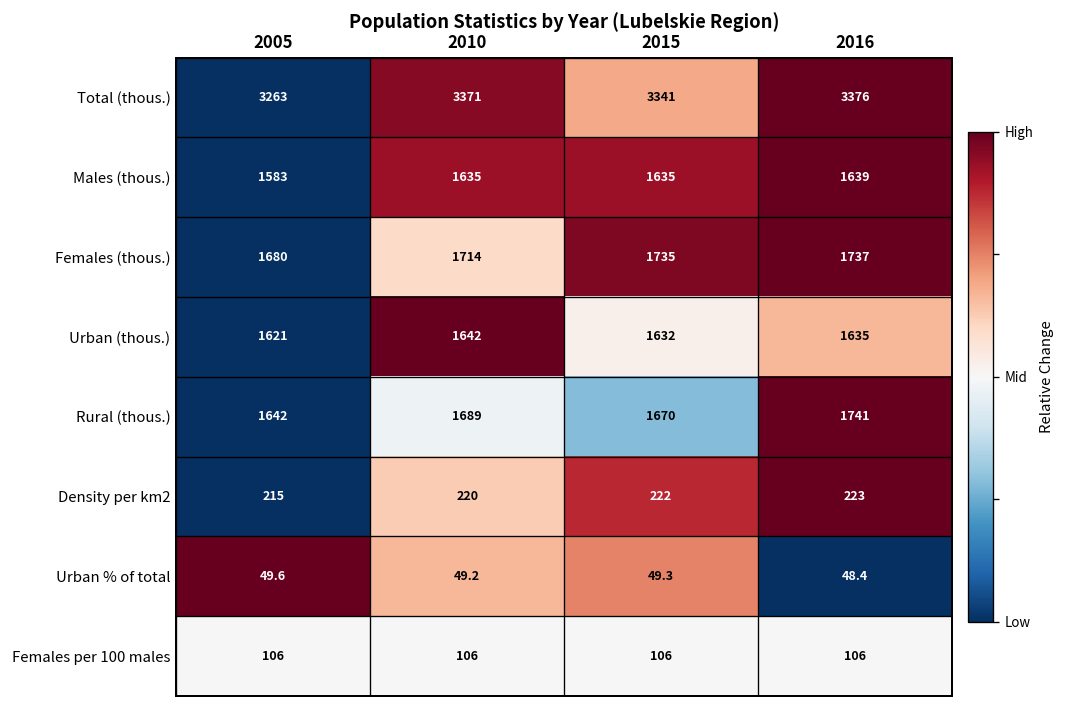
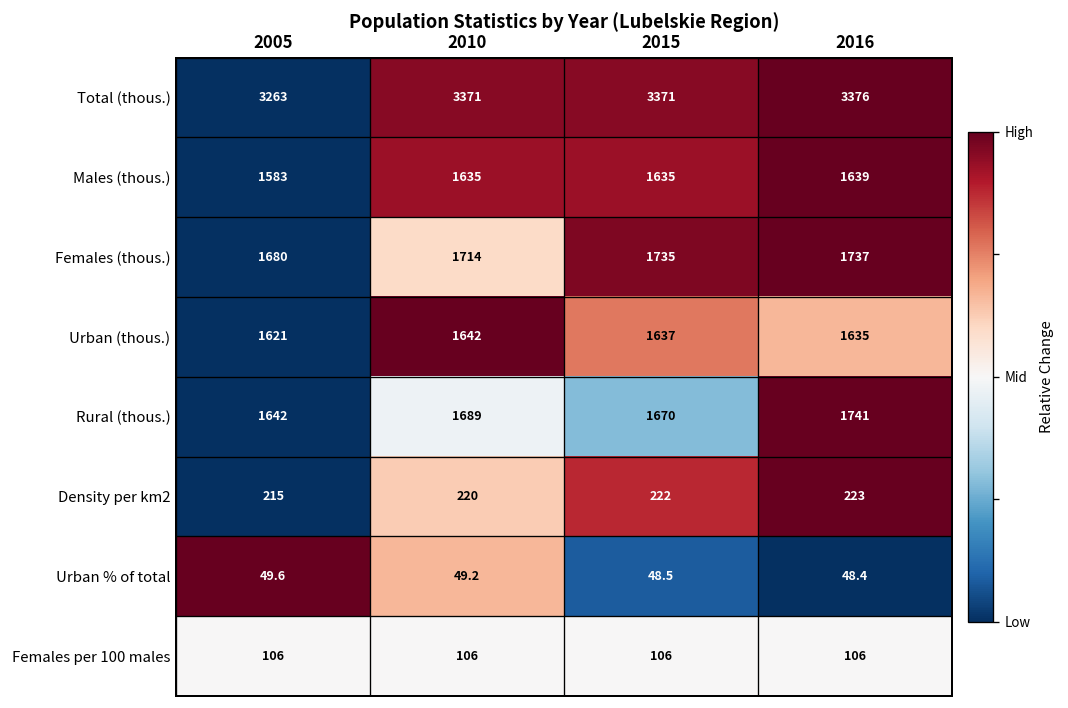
  {
    "Total (thous.)": {
      "2005": 3263,
      "2010": 3371,
-     "2015": 3341,
+     "2015": 3371,
      "2016": 3376
    },
    "Males (thous.)": {
      "2005": 1583,
      "2010": 1635,
      "2015": 1635,
      "2016": 1639
    },
    "Females (thous.)": {
      "2005": 1680,
      "2010": 1714,
      "2015": 1735,
      "2016": 1737
    },
    "Urban (thous.)": {
      "2005": 1621,
      "2010": 1642,
-     "2015": 1632,
+     "2015": 1637,
      "2016": 1635
    },
    "Rural (thous.)": {
      "2005": 1642,
      "2010": 1689,
      "2015": 1670,
      "2016": 1741
    },
    "Density per km2": {
      "2005": 215,
      "2010": 220,
      "2015": 222,
      "2016": 223
    },
    "Urban % of total": {
      "2005": 49.6,
      "2010": 49.2,
-     "2015": 49.3,
+     "2015": 48.5,
      "2016": 48.4
    },
    "Females per 100 males": {
      "2005": 106,
      "2010": 106,
      "2015": 106,
      "2016": 106
    }
  }
